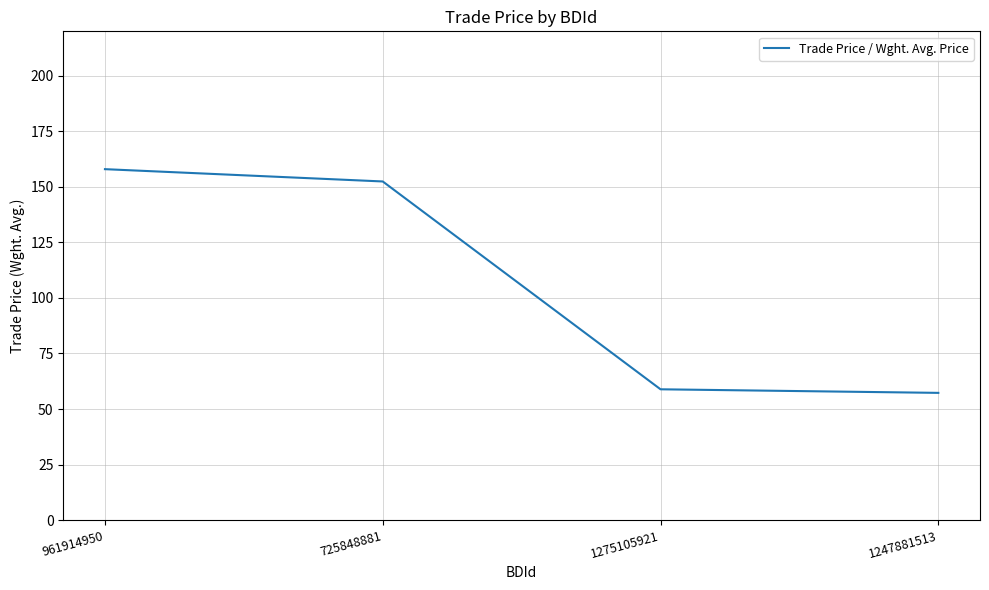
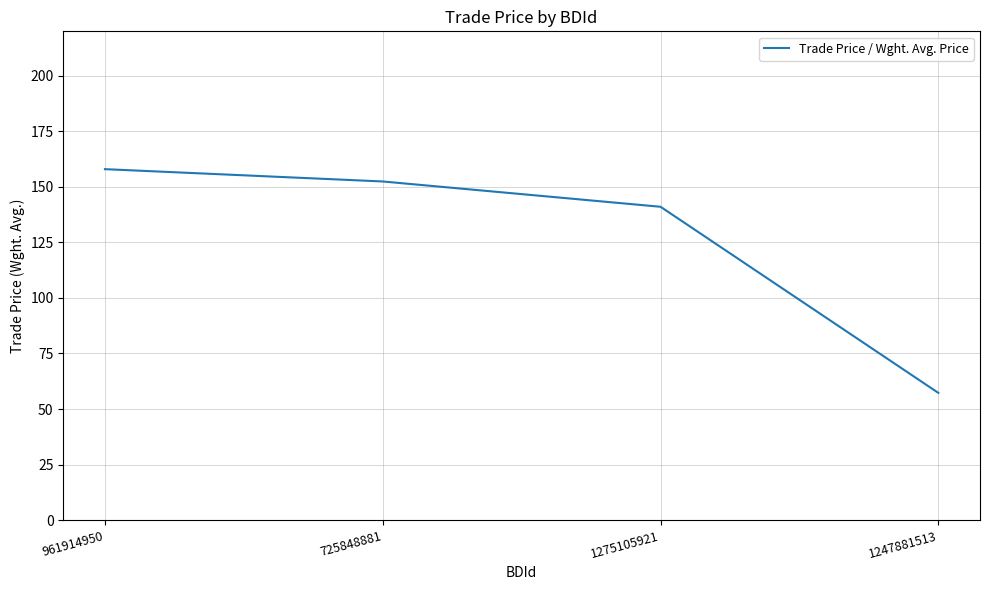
  {
    "961914950": 158,
    "725848881": 152,
-   "1275105921": 59,
+   "1275105921": 141,
    "1247881513": 57
  }
